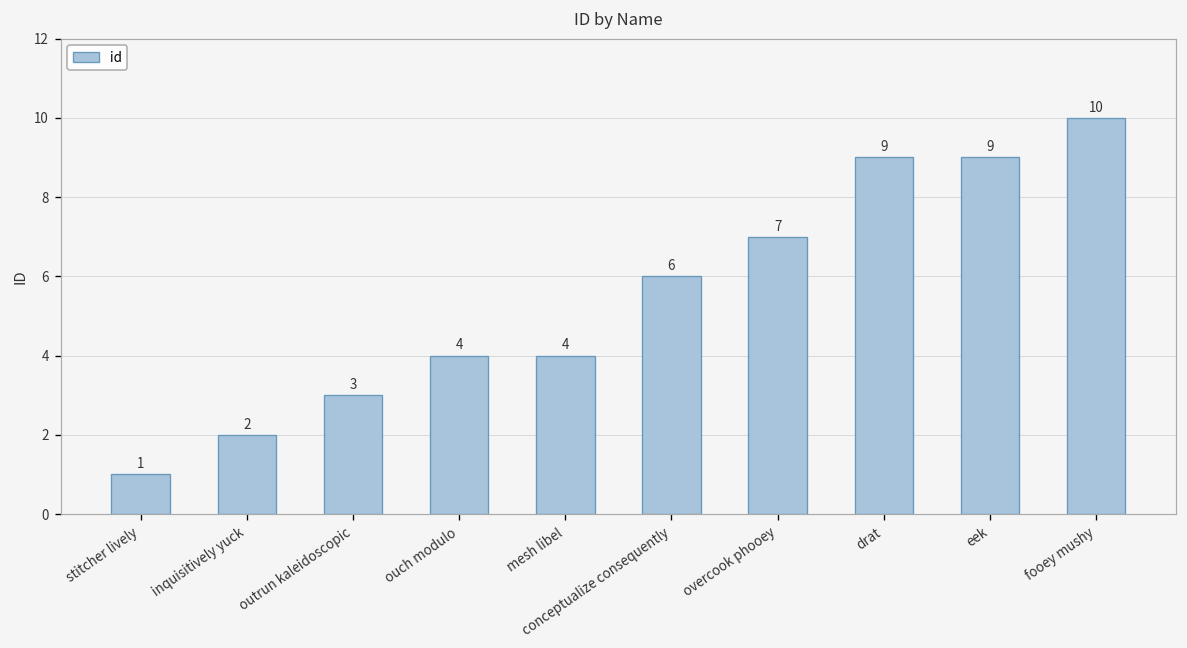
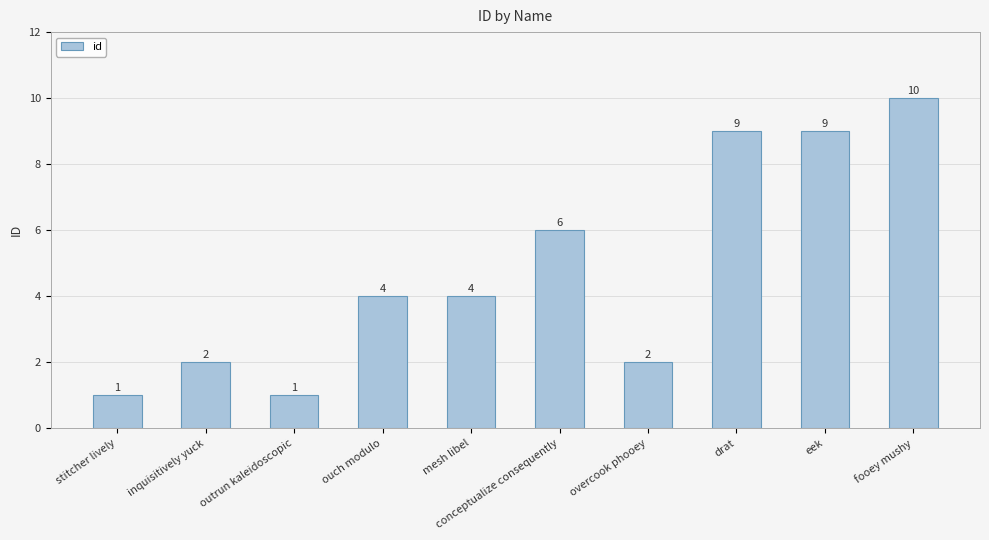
  {
    "stitcher lively": 1,
    "inquisitively yuck": 2,
-   "outrun kaleidoscopic": 3,
+   "outrun kaleidoscopic": 1,
    "ouch modulo": 4,
    "mesh libel": 4,
    "conceptualize consequently": 6,
-   "overcook phooey": 7,
+   "overcook phooey": 2,
    "drat": 9,
    "eek": 9,
    "fooey mushy": 10
  }
